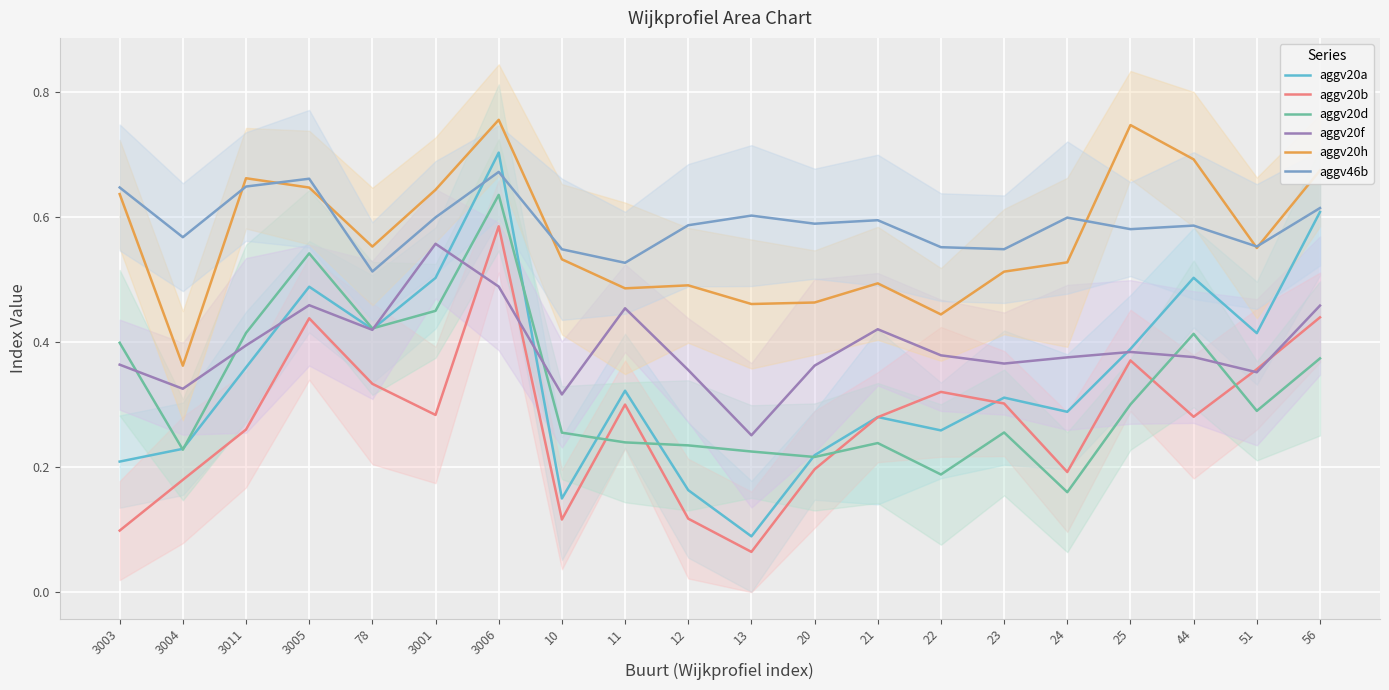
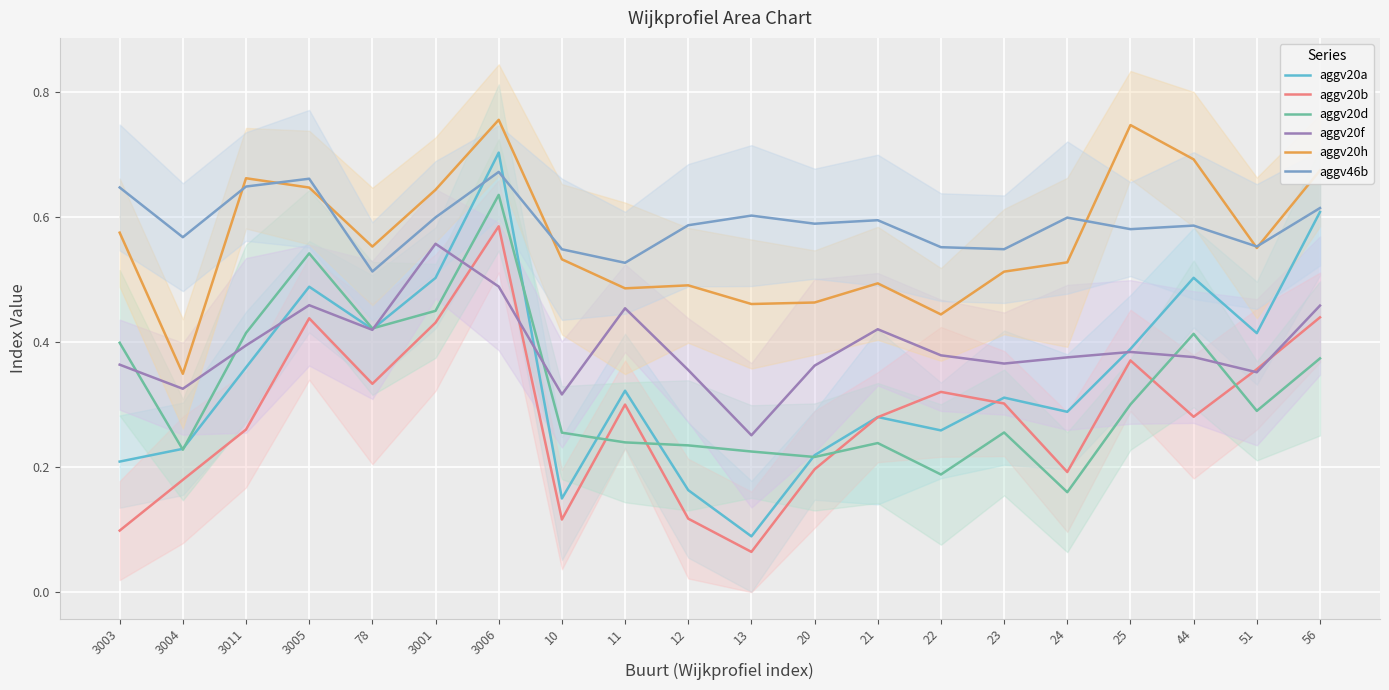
  {
    "aggv20b": {
      "3003": 0.10,
      "3004": 0.18,
      "3011": 0.26,
      "3005": 0.44,
      "78": 0.33,
-     "3001": 0.28,
+     "3001": 0.43,
      "3006": 0.58,
      "10": 0.12,
      "11": 0.30,
      "12": 0.12,
      "13": 0.06,
      "20": 0.20,
      "22": 0.32,
      "23": 0.30,
      "24": 0.19,
      "44": 0.28,
      "51": 0.36,
      "56": 0.44
    },
    "aggv20h": {
-     "3003": 0.64,
-     "3004": 0.36,
+     "3003": 0.57,
+     "3004": 0.35,
      "3011": 0.66,
      "78": 0.55,
      "3006": 0.76,
      "10": 0.53,
      "11": 0.49,
      "12": 0.49,
      "13": 0.46,
      "20": 0.46,
      "21": 0.49,
      "22": 0.44,
      "23": 0.51,
      "24": 0.53,
      "25": 0.75,
      "44": 0.69
    }
  }
